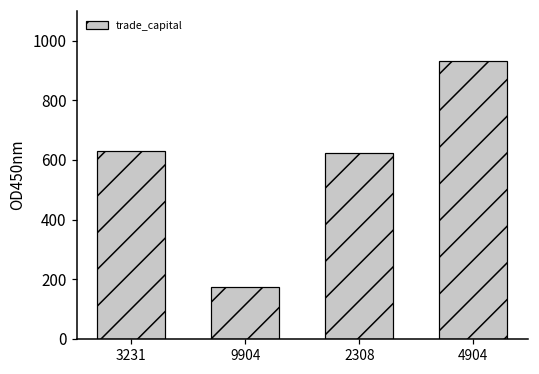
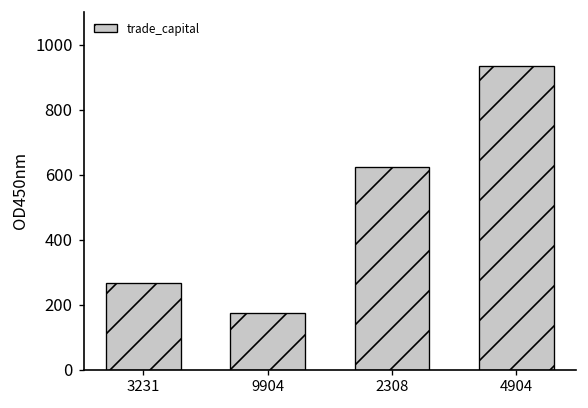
  {
-   "3231": 630,
+   "3231": 270,
    "9904": 170,
    "2308": 620,
    "4904": 930
  }
